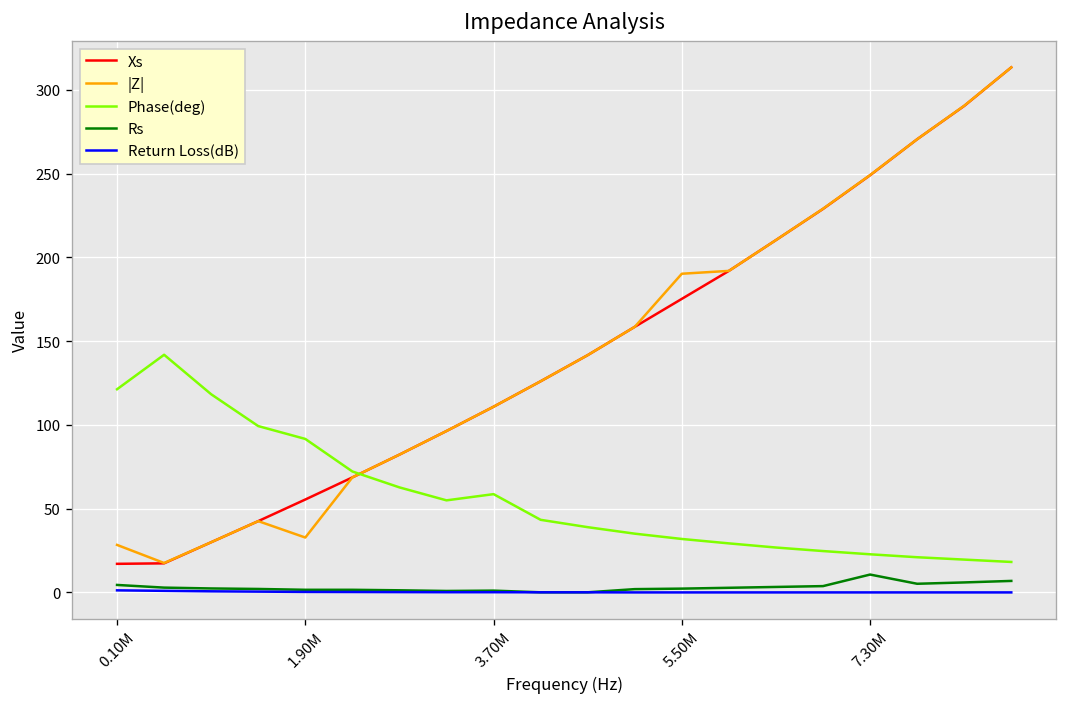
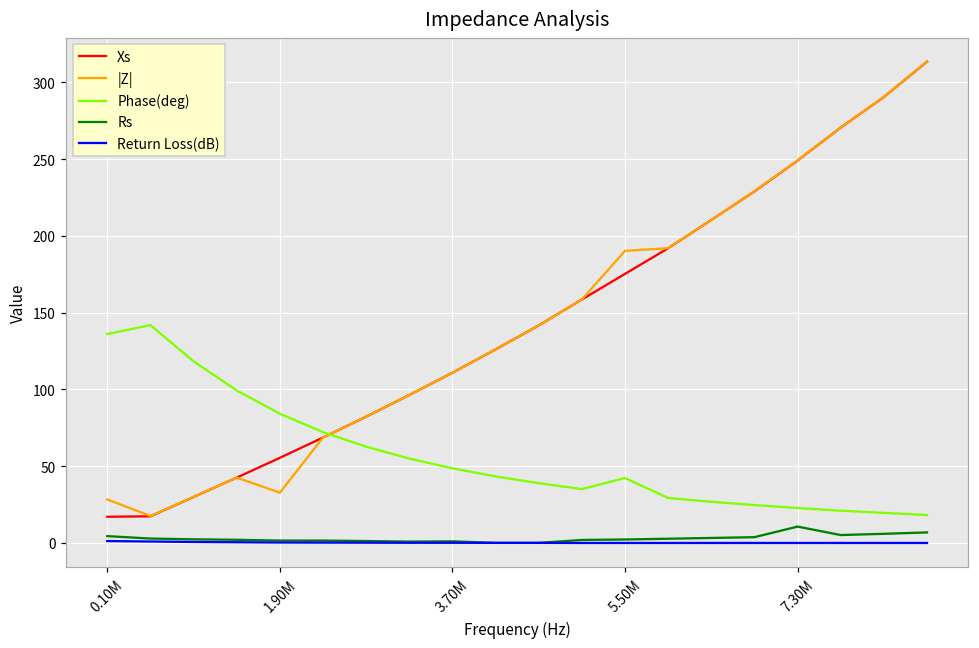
  {
    "Xs": {
      "0.10M": 17,
      "1.90M": 55,
      "5.50M": 175
    },
    "|Z|": {
      "0.10M": 28,
      "1.90M": 33,
      "5.50M": 190
    },
    "Phase(deg)": {
-     "0.10M": 121,
-     "1.90M": 92,
-     "3.70M": 59,
-     "5.50M": 32,
+     "0.10M": 136,
+     "1.90M": 84,
+     "3.70M": 49,
+     "5.50M": 42,
      "7.30M": 23
    },
    "Rs": {
      "0.10M": 4,
      "5.50M": 2,
      "7.30M": 11
    },
    "Return Loss(dB)": {
      "0.10M": 1,
      "5.50M": 0,
      "7.30M": 0
    }
  }
